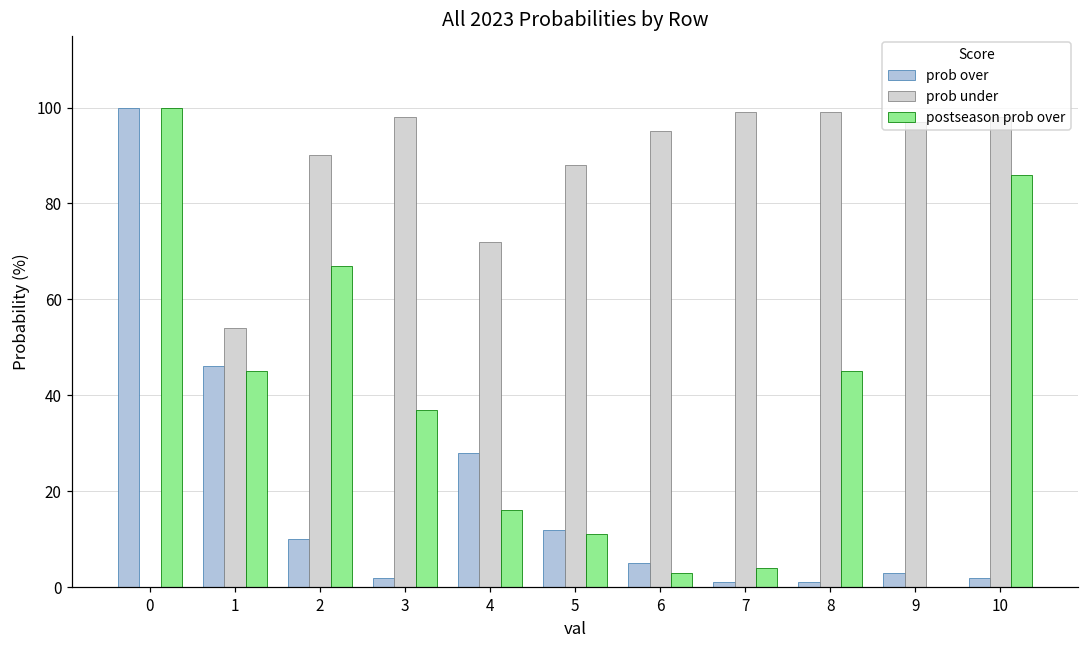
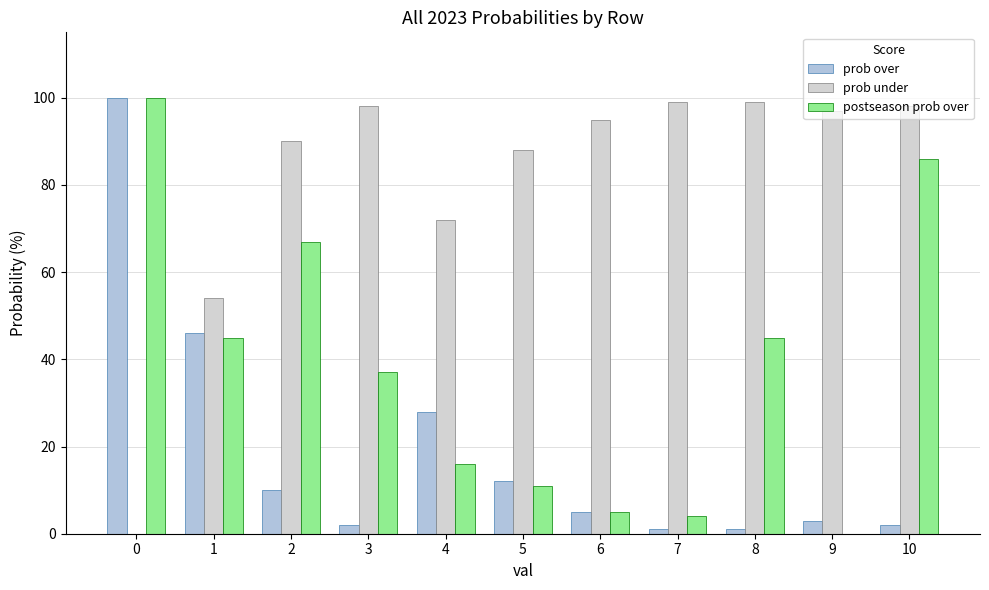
  {
    "postseason prob over": {
      "0": 100,
      "1": 45,
      "2": 67,
      "3": 37,
      "4": 16,
      "5": 11,
-     "6": 3,
+     "6": 5,
      "7": 4,
      "8": 45,
      "9": 0,
      "10": 86
    }
  }
